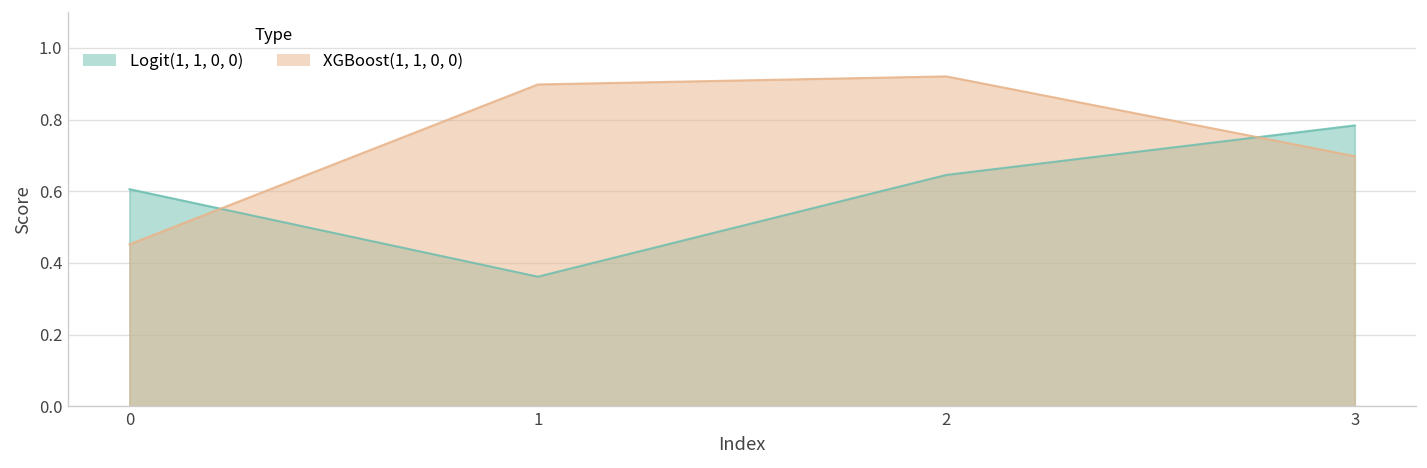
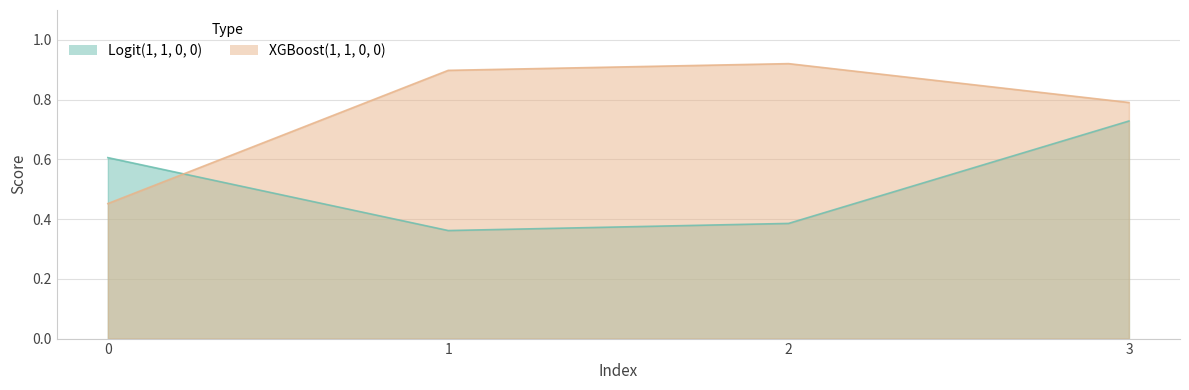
  {
    "Logit(1, 1, 0, 0)": {
      "0": 0.61,
      "1": 0.36,
-     "2": 0.65,
-     "3": 0.78
+     "2": 0.39,
+     "3": 0.73
    },
    "XGBoost(1, 1, 0, 0)": {
      "0": 0.45,
      "1": 0.90,
      "2": 0.92,
-     "3": 0.70
+     "3": 0.79
    }
  }
